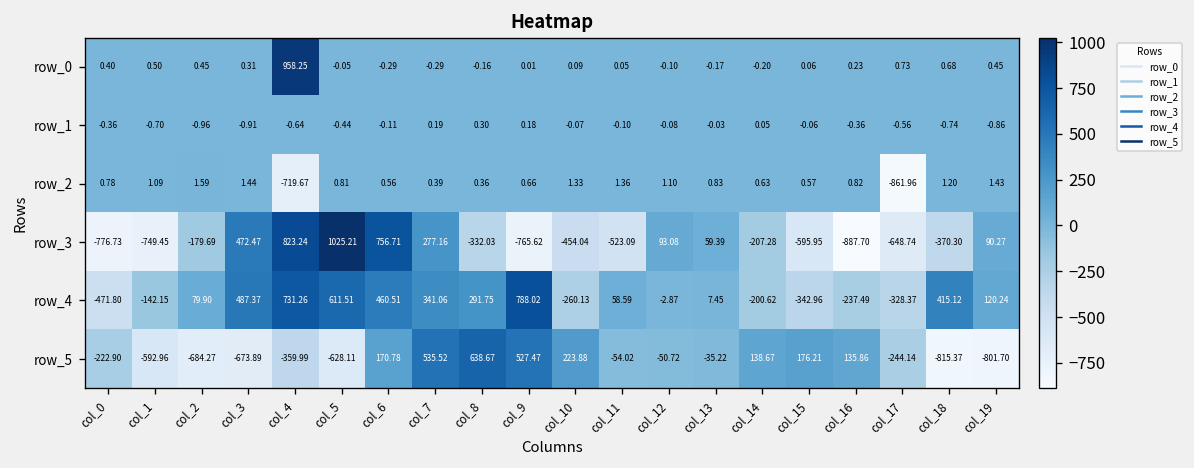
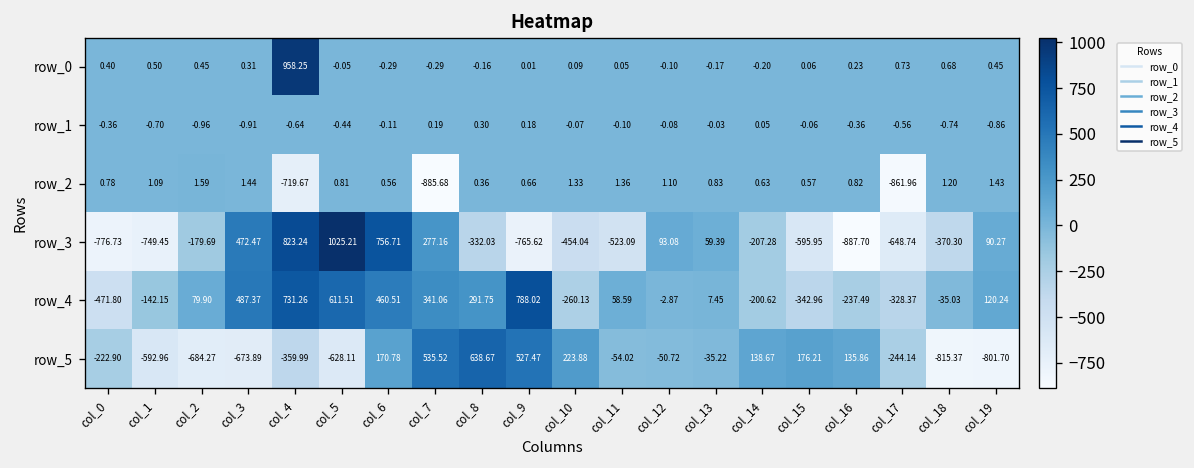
  {
    "row_0": {
      "col_0": 0.40,
      "col_1": 0.50,
      "col_2": 0.45,
      "col_3": 0.31,
      "col_4": 958.25,
      "col_5": -0.05,
      "col_6": -0.29,
      "col_7": -0.29,
      "col_8": -0.16,
      "col_9": 0.01,
      "col_10": 0.09,
      "col_11": 0.05,
      "col_12": -0.10,
      "col_13": -0.17,
      "col_14": -0.20,
      "col_15": 0.06,
      "col_16": 0.23,
      "col_17": 0.73,
      "col_18": 0.68,
      "col_19": 0.45
    },
    "row_1": {
      "col_0": -0.36,
      "col_1": -0.70,
      "col_2": -0.96,
      "col_3": -0.91,
      "col_4": -0.64,
      "col_5": -0.44,
      "col_6": -0.11,
      "col_7": 0.19,
      "col_8": 0.30,
      "col_9": 0.18,
      "col_10": -0.07,
      "col_11": -0.10,
      "col_12": -0.08,
      "col_13": -0.03,
      "col_14": 0.05,
      "col_15": -0.06,
      "col_16": -0.36,
      "col_17": -0.56,
      "col_18": -0.74,
      "col_19": -0.86
    },
    "row_2": {
      "col_0": 0.78,
      "col_1": 1.09,
      "col_2": 1.59,
      "col_3": 1.44,
      "col_4": -719.67,
      "col_5": 0.81,
      "col_6": 0.56,
-     "col_7": 0.39,
+     "col_7": -885.68,
      "col_8": 0.36,
      "col_9": 0.66,
      "col_10": 1.33,
      "col_11": 1.36,
      "col_12": 1.10,
      "col_13": 0.83,
      "col_14": 0.63,
      "col_15": 0.57,
      "col_16": 0.82,
      "col_17": -861.96,
      "col_18": 1.20,
      "col_19": 1.43
    },
    "row_3": {
      "col_0": -776.73,
      "col_1": -749.45,
      "col_2": -179.69,
      "col_3": 472.47,
      "col_4": 823.24,
      "col_5": 1025.21,
      "col_6": 756.71,
      "col_7": 277.16,
      "col_8": -332.03,
      "col_9": -765.62,
      "col_10": -454.04,
      "col_11": -523.09,
      "col_12": 93.08,
      "col_13": 59.39,
      "col_14": -207.28,
      "col_15": -595.95,
      "col_16": -887.70,
      "col_17": -648.74,
      "col_18": -370.30,
      "col_19": 90.27
    },
    "row_4": {
      "col_0": -471.80,
      "col_1": -142.15,
      "col_2": 79.90,
      "col_3": 487.37,
      "col_4": 731.26,
      "col_5": 611.51,
      "col_6": 460.51,
      "col_7": 341.06,
      "col_8": 291.75,
      "col_9": 788.02,
      "col_10": -260.13,
      "col_11": 58.59,
      "col_12": -2.87,
      "col_13": 7.45,
      "col_14": -200.62,
      "col_15": -342.96,
      "col_16": -237.49,
      "col_17": -328.37,
-     "col_18": 415.12,
+     "col_18": -35.03,
      "col_19": 120.24
    },
    "row_5": {
      "col_0": -222.90,
      "col_1": -592.96,
      "col_2": -684.27,
      "col_3": -673.89,
      "col_4": -359.99,
      "col_5": -628.11,
      "col_6": 170.78,
      "col_7": 535.52,
      "col_8": 638.67,
      "col_9": 527.47,
      "col_10": 223.88,
      "col_11": -54.02,
      "col_12": -50.72,
      "col_13": -35.22,
      "col_14": 138.67,
      "col_15": 176.21,
      "col_16": 135.86,
      "col_17": -244.14,
      "col_18": -815.37,
      "col_19": -801.70
    }
  }
